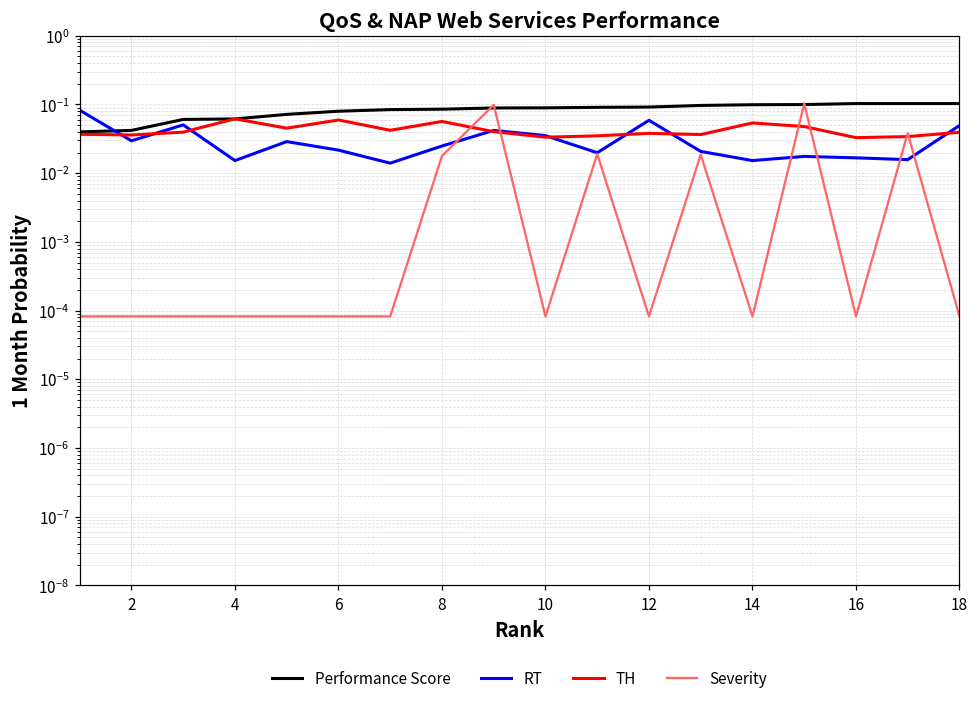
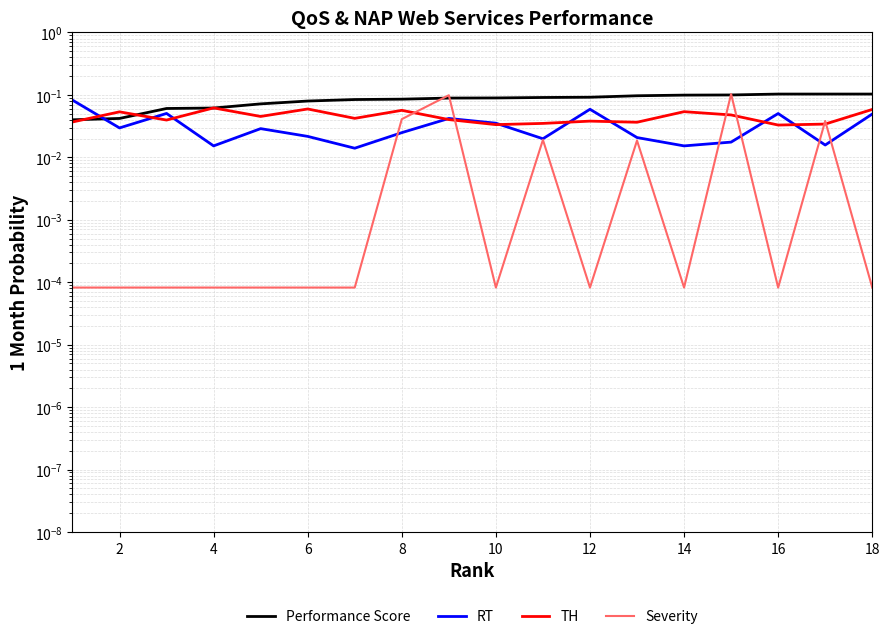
  {
    "Performance Score": {
      "2": 0.04,
      "6": 0.08,
      "8": 0.09,
      "10": 0.09,
      "12": 0.09,
      "14": 0.10,
      "16": 0.10,
      "18": 0.10
    },
    "RT": {
      "2": 0.03,
      "4": 0.015,
      "6": 0.022,
      "8": 0.025,
      "12": 0.06,
      "14": 0.015,
-     "16": 0.017,
+     "16": 0.05,
      "18": 0.05
    },
    "TH": {
-     "2": 0.04,
+     "2": 0.05,
      "6": 0.06,
      "8": 0.06,
      "12": 0.04,
      "14": 0.05,
      "16": 0.03,
-     "18": 0.04
+     "18": 0.06
    },
    "Severity": {
      "2": 0.00008,
      "4": 0.00008,
      "6": 0.00008,
-     "8": 0.018,
+     "8": 0.04,
      "10": 0.00008,
      "12": 0.00008,
      "14": 0.00008,
      "16": 0.00008,
      "18": 0.00008
    }
  }
